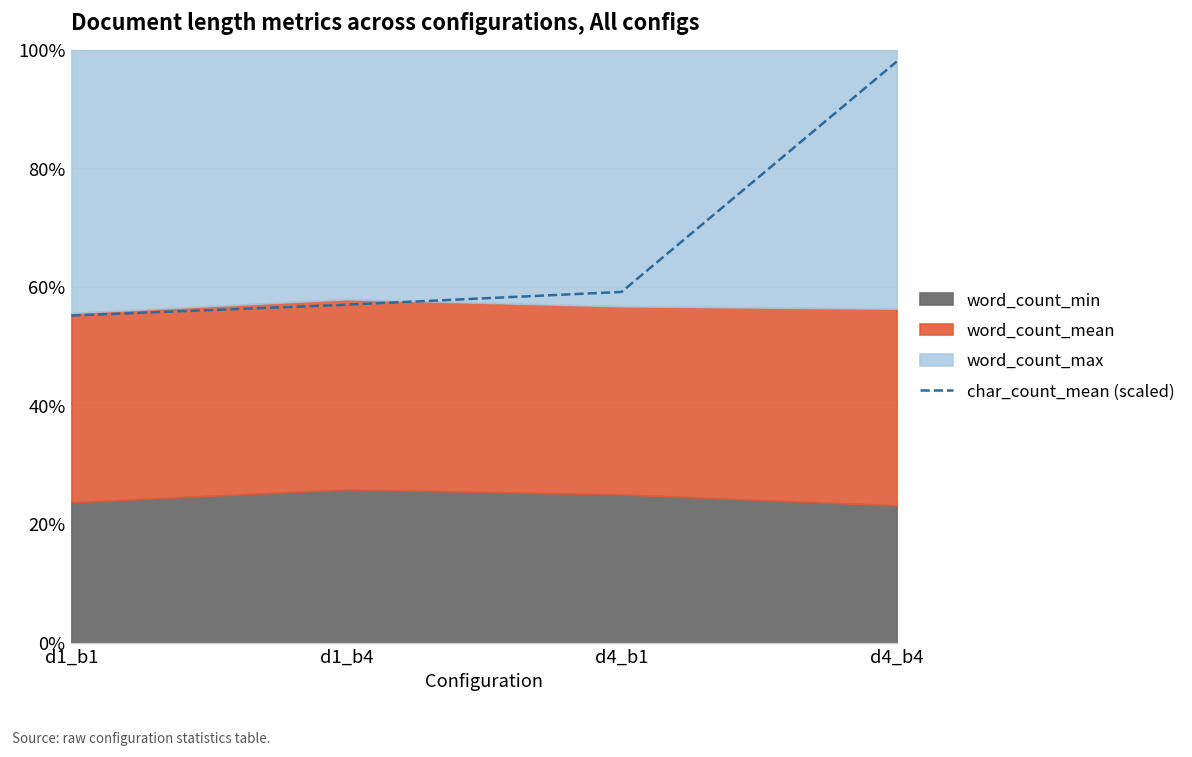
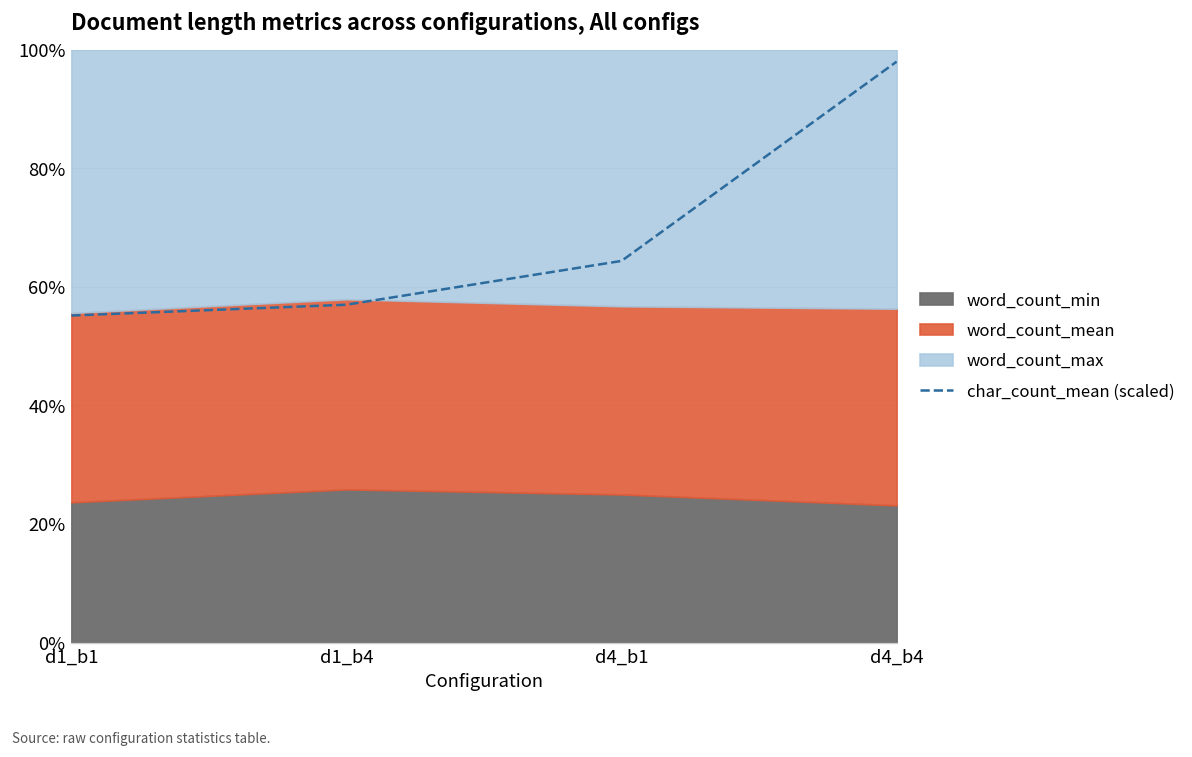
  {
    "word_count_min": {
      "d1_b1": "24%",
      "d1_b4": "26%",
      "d4_b1": "25%",
      "d4_b4": "23%"
    },
    "char_count_mean (scaled)": {
      "d1_b4": "57%",
-     "d4_b1": "59%",
+     "d4_b1": "64%",
      "d4_b4": "98%"
    },
    "word_count_mean": {
      "d1_b4": "32%",
      "d4_b1": "32%",
      "d4_b4": "33%"
    },
    "word_count_max": {
      "d1_b1": "44%",
      "d1_b4": "42%",
      "d4_b1": "43%",
      "d4_b4": "44%"
    }
  }
